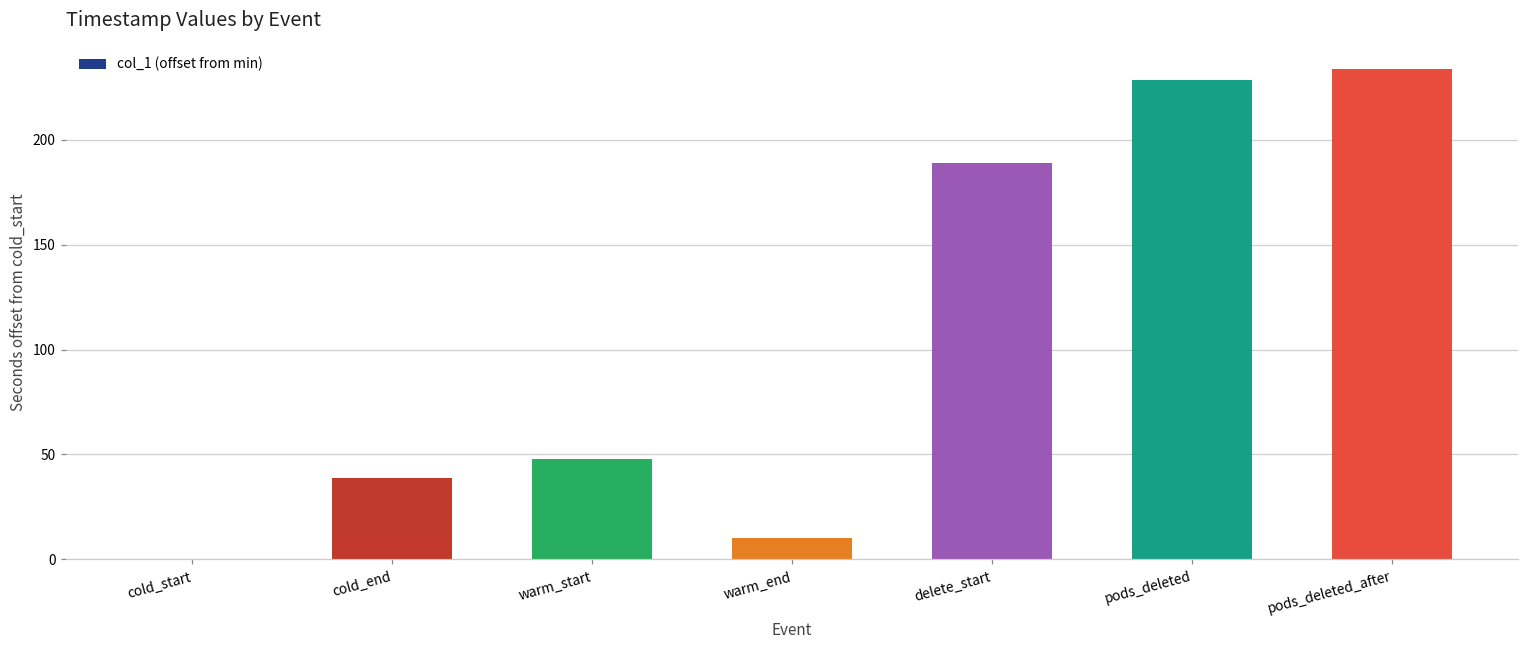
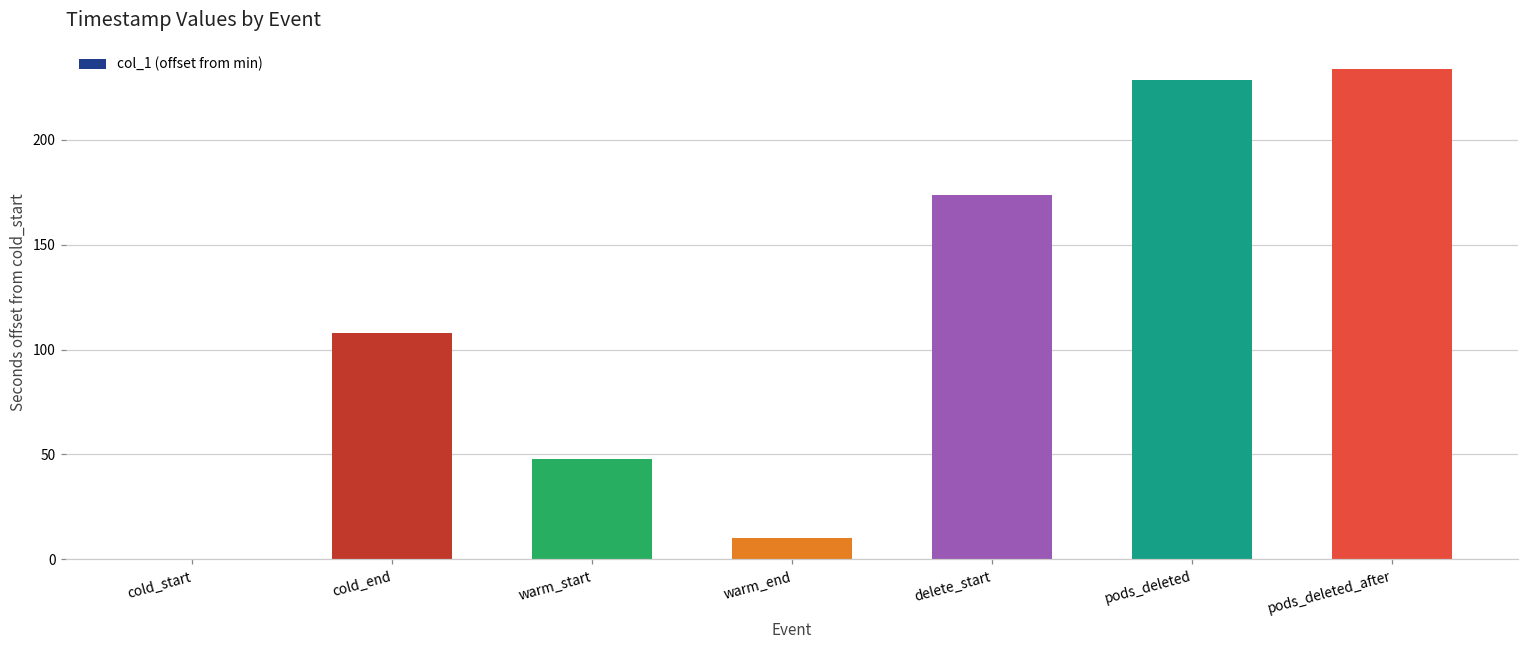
  {
    "cold_start": 0,
-   "cold_end": 39,
+   "cold_end": 108,
    "warm_start": 48,
    "warm_end": 10,
-   "delete_start": 189,
+   "delete_start": 174,
    "pods_deleted": 229,
    "pods_deleted_after": 234
  }
